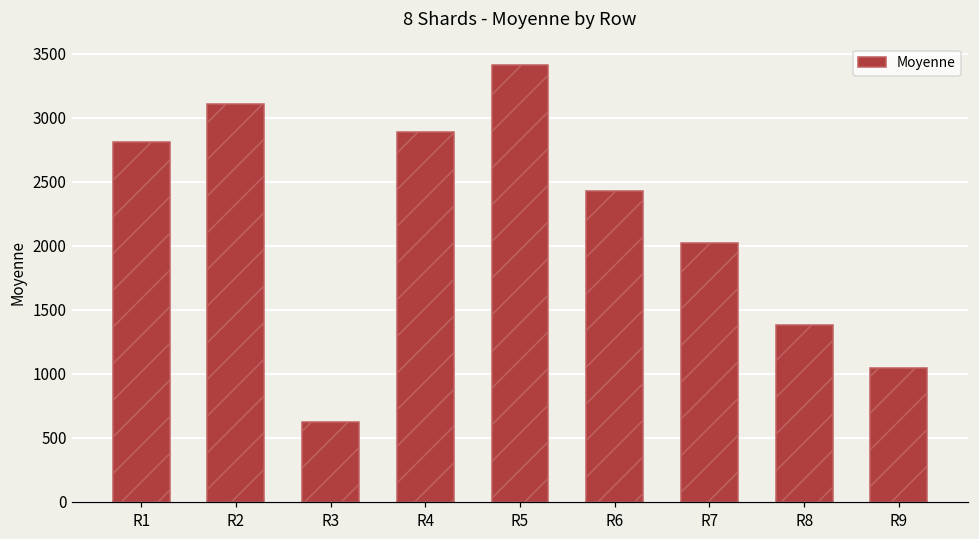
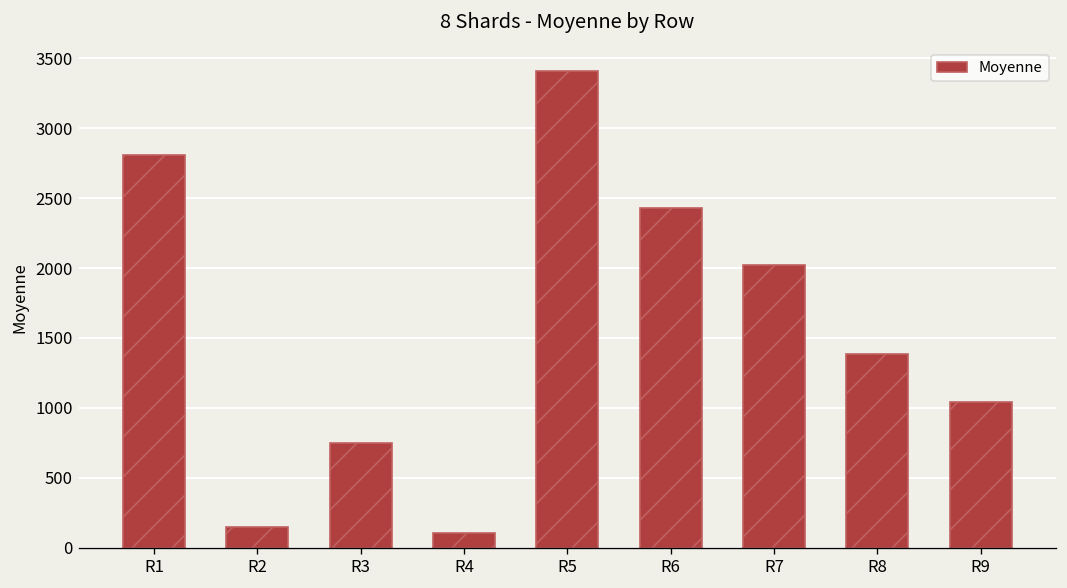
  {
    "R1": 2810,
-   "R2": 3110,
-   "R3": 620,
-   "R4": 2880,
+   "R2": 150,
+   "R3": 750,
+   "R4": 100,
    "R5": 3410,
    "R6": 2430,
    "R7": 2020,
    "R8": 1380,
    "R9": 1040
  }
